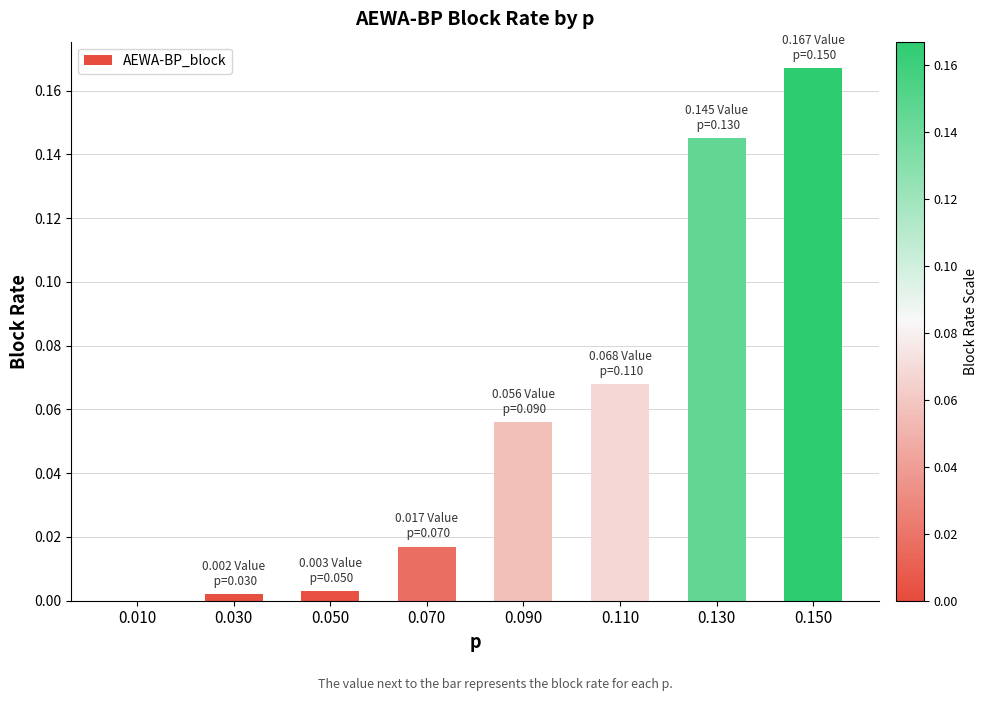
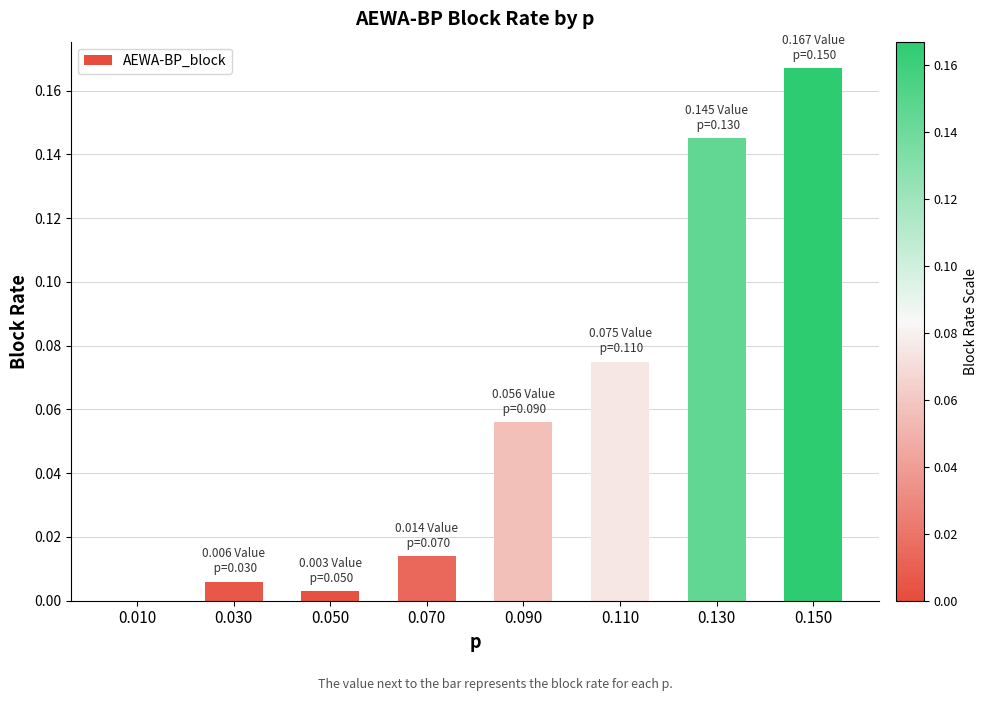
  {
-   "0.030": 0.002,
+   "0.030": 0.006,
    "0.050": 0.003,
-   "0.070": 0.017,
+   "0.070": 0.014,
    "0.090": 0.056,
-   "0.110": 0.068,
+   "0.110": 0.075,
    "0.130": 0.145,
    "0.150": 0.167
  }
